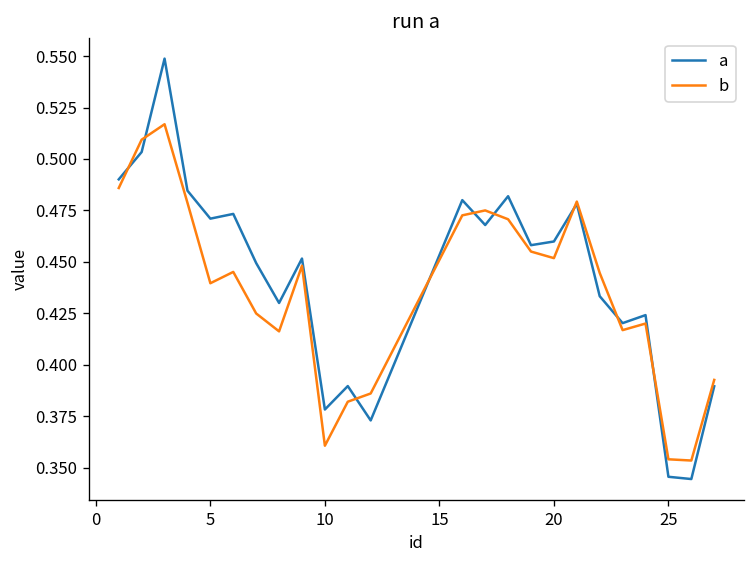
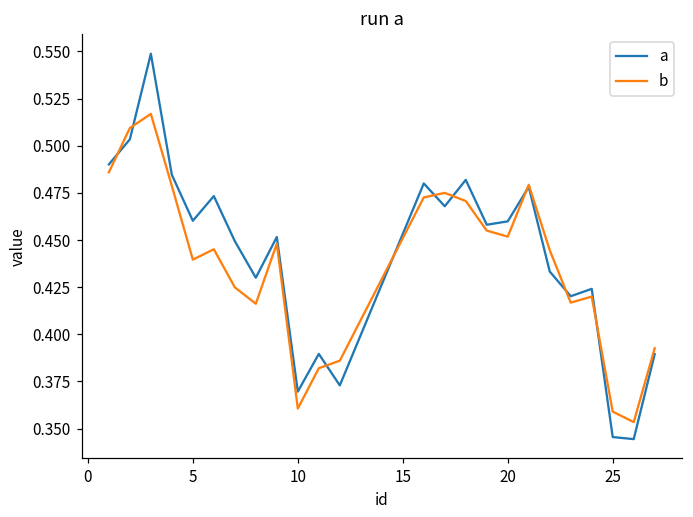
  {
    "a": {
-     "5": 0.471,
-     "10": 0.378,
+     "5": 0.460,
+     "10": 0.370,
      "20": 0.460,
      "25": 0.346
    },
    "b": {
      "5": 0.440,
      "10": 0.361,
      "20": 0.452,
-     "25": 0.354
+     "25": 0.359
    }
  }
